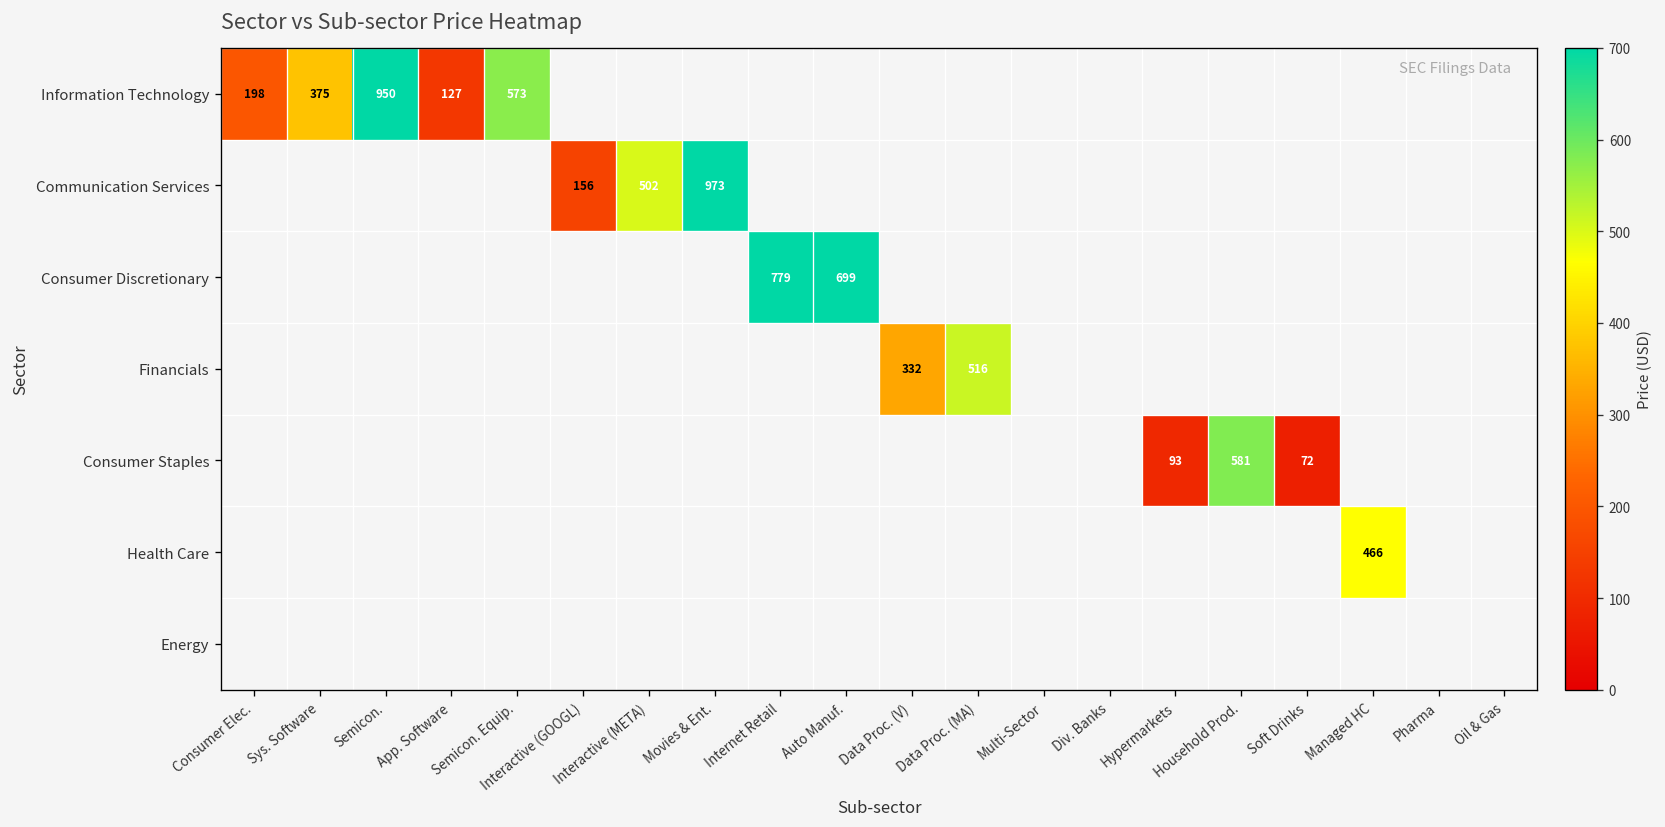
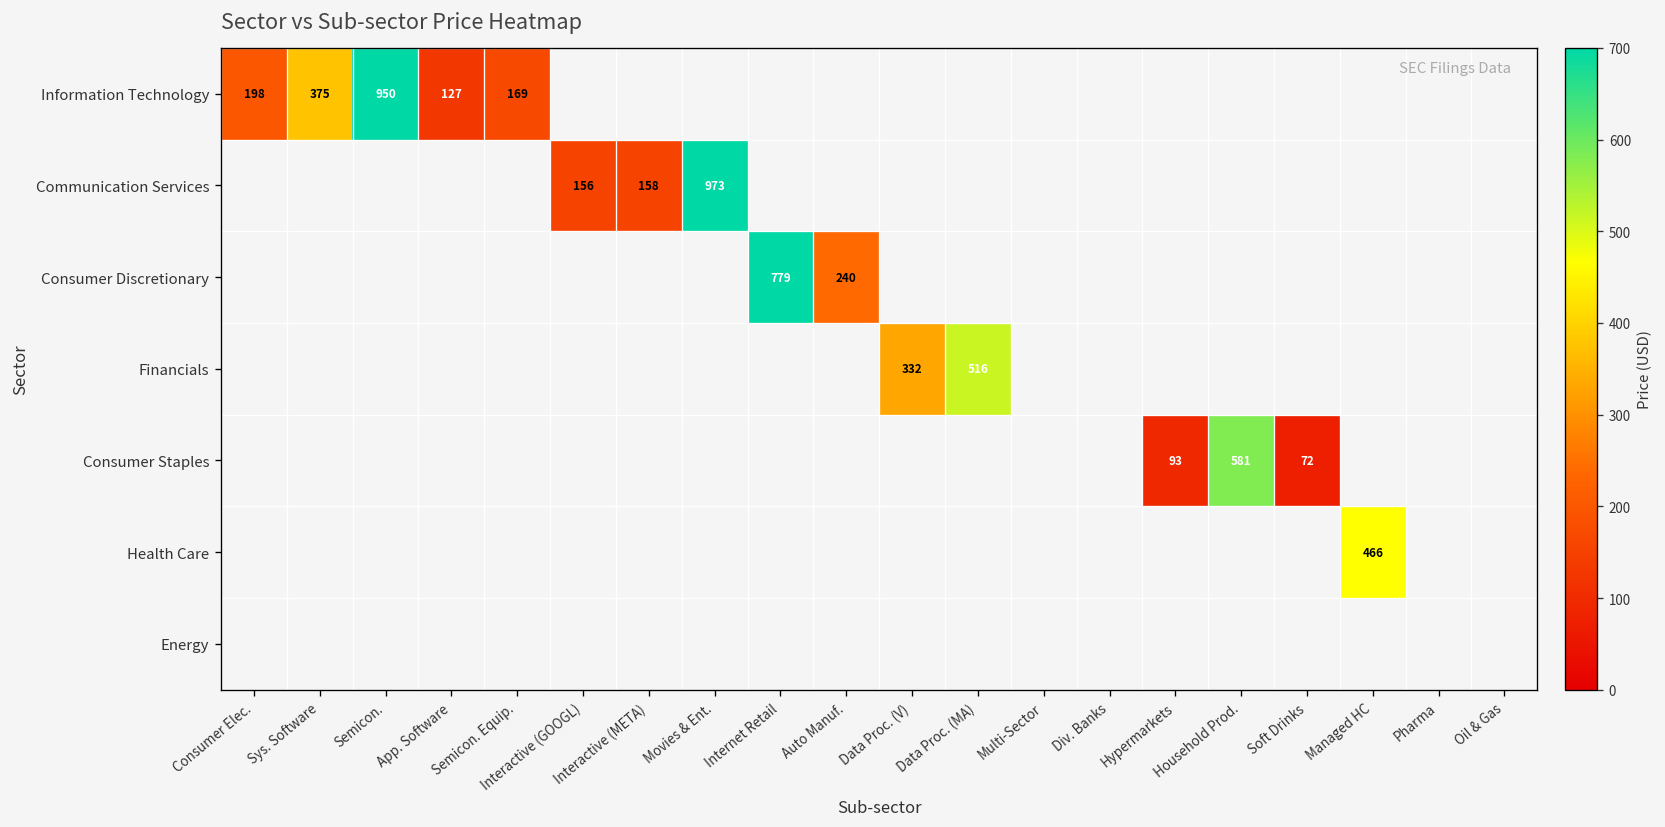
  {
    "Information Technology": {
      "Consumer Elec.": 198,
      "Sys. Software": 375,
      "Semicon.": 950,
      "App. Software": 127,
-     "Semicon. Equip.": 573
+     "Semicon. Equip.": 169
    },
    "Communication Services": {
      "Interactive (GOOGL)": 156,
-     "Interactive (META)": 502,
+     "Interactive (META)": 158,
      "Movies & Ent.": 973
    },
    "Consumer Discretionary": {
      "Internet Retail": 779,
-     "Auto Manuf.": 699
+     "Auto Manuf.": 240
    },
    "Financials": {
      "Data Proc. (V)": 332,
      "Data Proc. (MA)": 516
    },
    "Consumer Staples": {
      "Hypermarkets": 93,
      "Household Prod.": 581,
      "Soft Drinks": 72
    },
    "Health Care": {
      "Managed HC": 466
    }
  }
